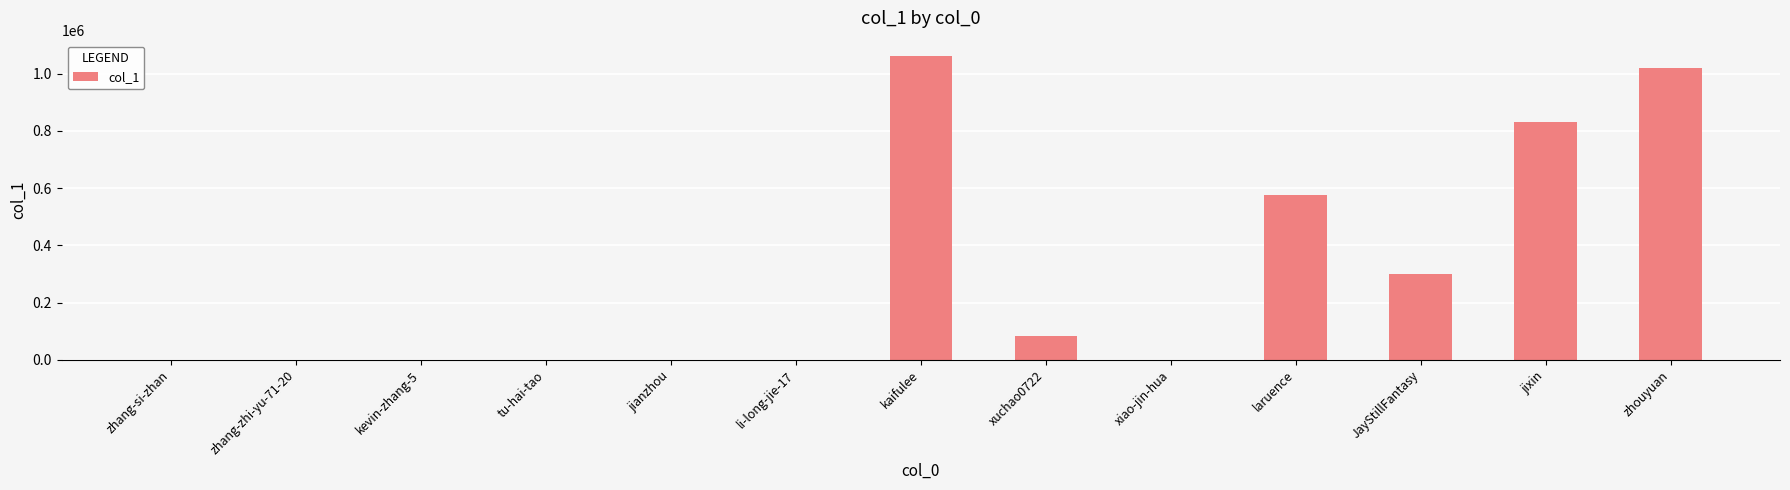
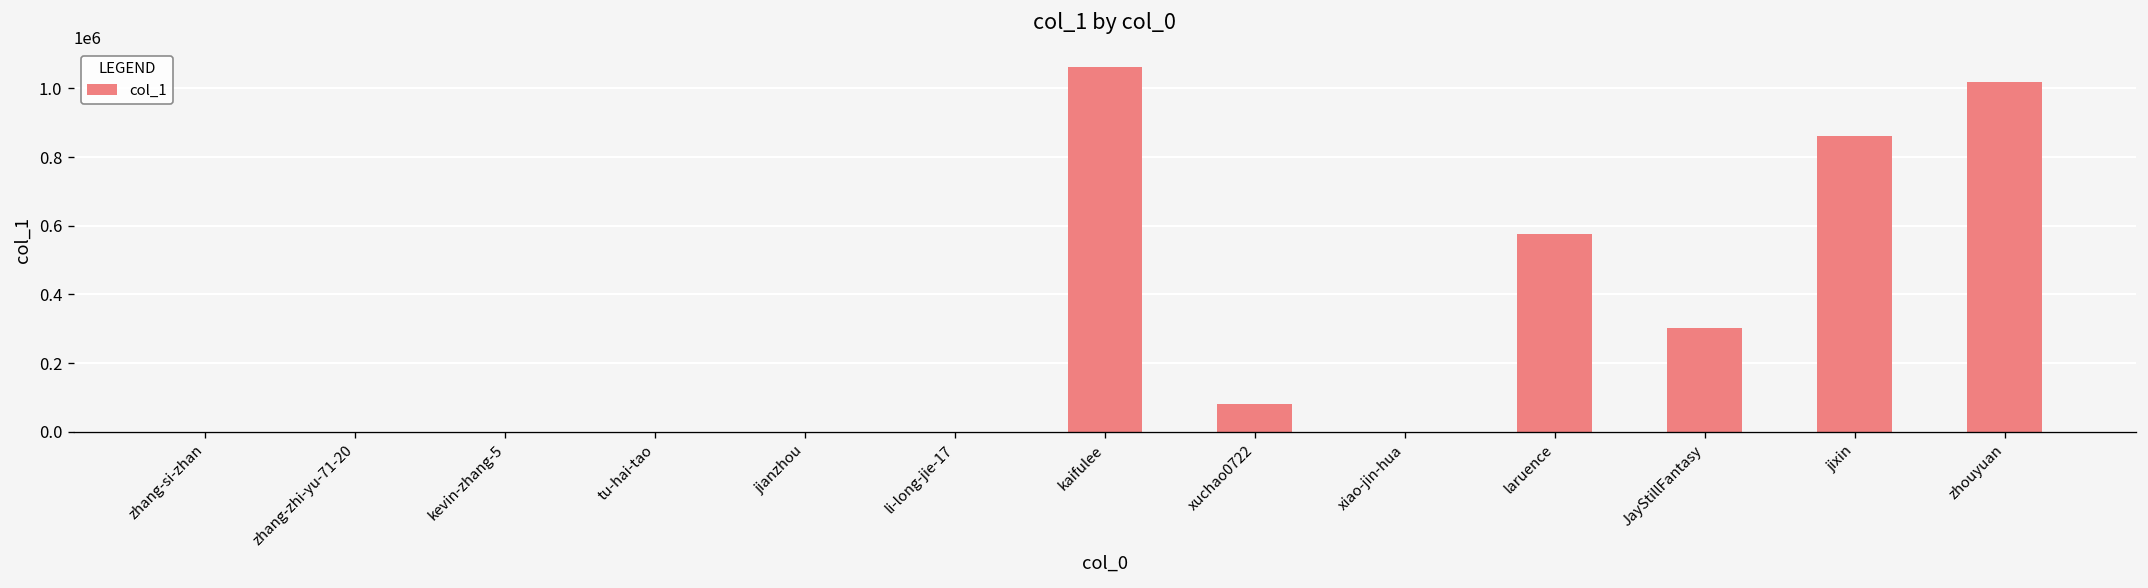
  {
    "kaifulee": 1060000,
    "xuchao0722": 80000,
    "laruence": 580000,
    "JayStillFantasy": 300000,
-   "jixin": 830000,
+   "jixin": 860000,
    "zhouyuan": 1020000
  }
